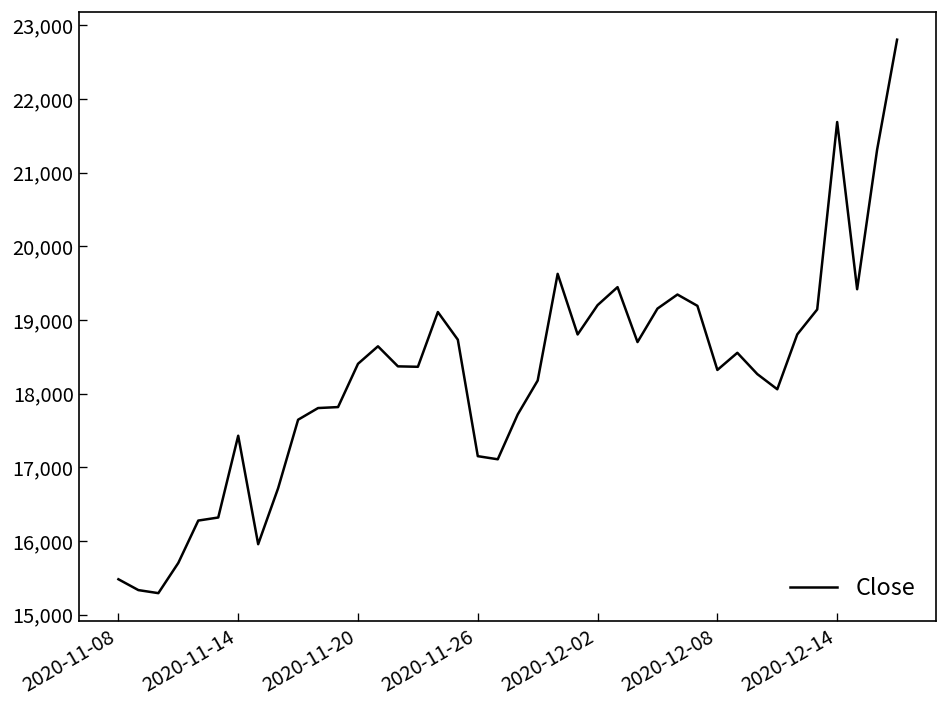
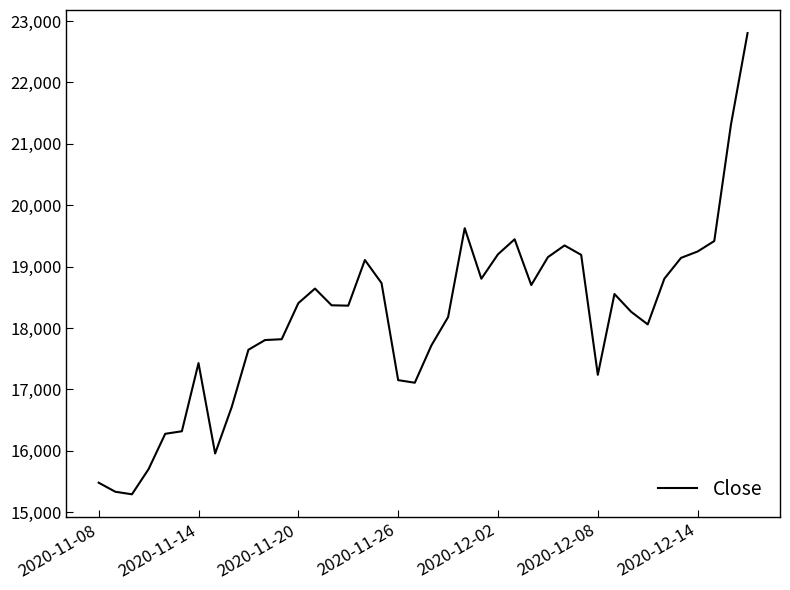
  {
    "2020-11-08": "15,500",
    "2020-11-14": "17,400",
    "2020-11-20": "18,400",
    "2020-11-26": "17,200",
    "2020-12-02": "19,200",
-   "2020-12-08": "18,300",
-   "2020-12-14": "21,700"
+   "2020-12-08": "17,200",
+   "2020-12-14": "19,200"
  }
